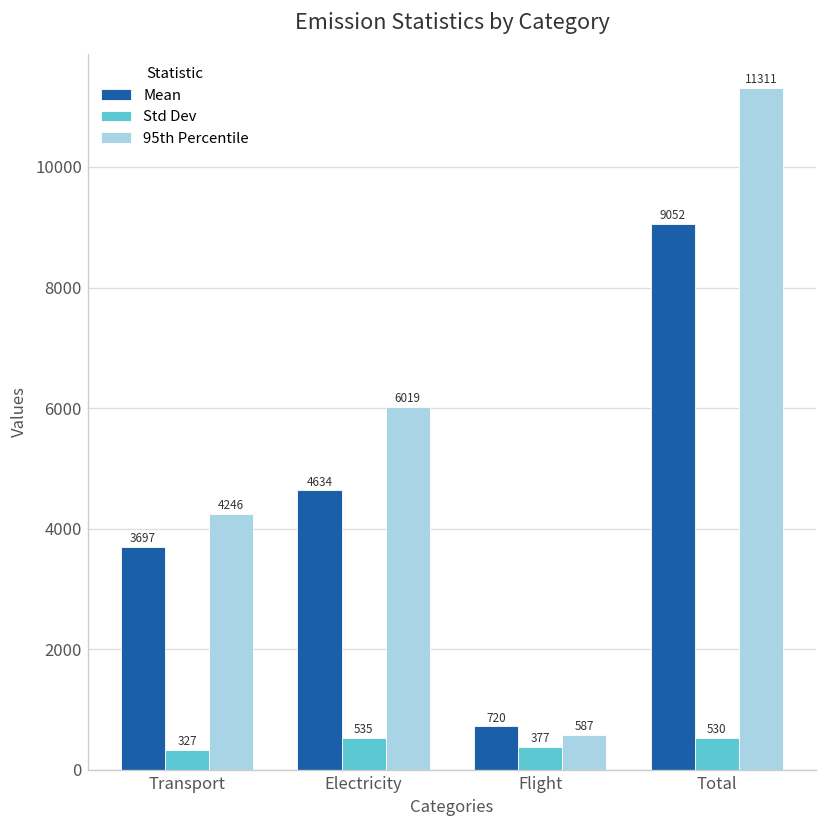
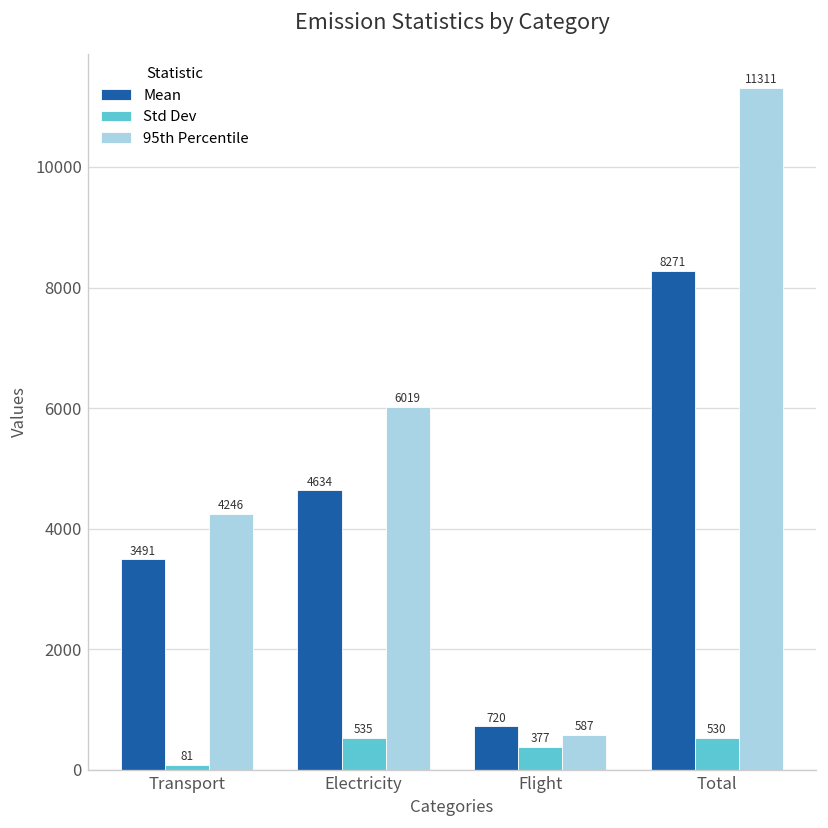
  {
    "Mean": {
-     "Transport": 3697,
+     "Transport": 3491,
      "Electricity": 4634,
      "Flight": 720,
-     "Total": 9052
+     "Total": 8271
    },
    "Std Dev": {
-     "Transport": 327,
+     "Transport": 81,
      "Electricity": 535,
      "Flight": 377,
      "Total": 530
    },
    "95th Percentile": {
      "Transport": 4246,
      "Electricity": 6019,
      "Flight": 587,
      "Total": 11311
    }
  }
